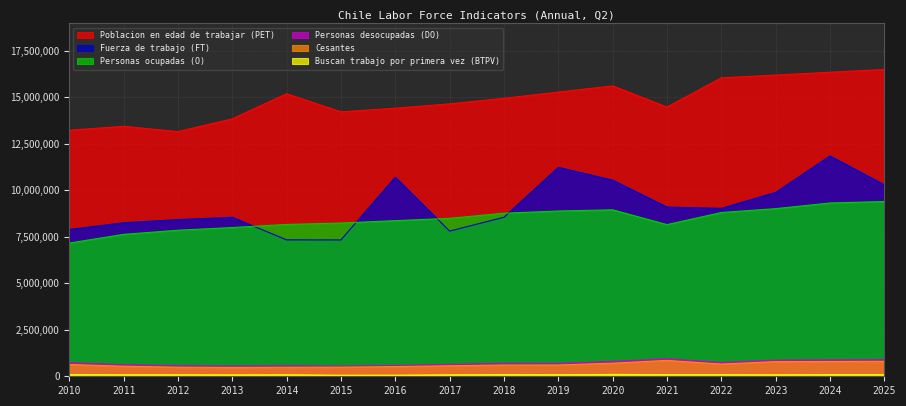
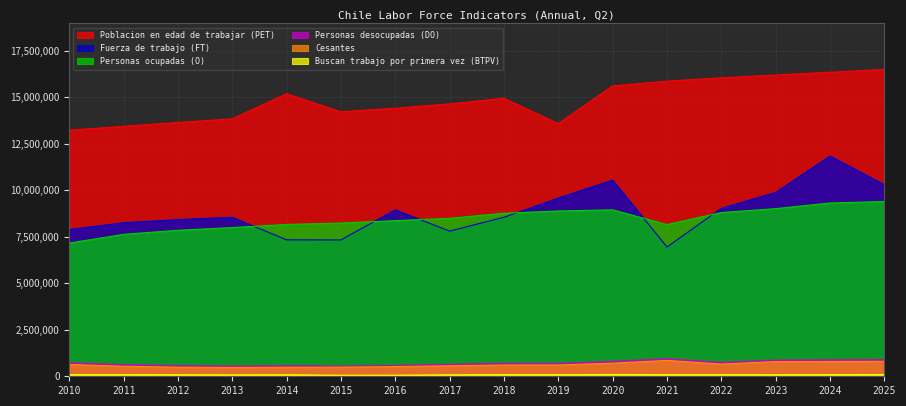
  {
    "Poblacion en edad de trabajar (PET)": {
      "2010": "13,200,000",
      "2011": "13,400,000",
-     "2012": "13,100,000",
+     "2012": "13,600,000",
      "2013": "13,800,000",
      "2014": "15,200,000",
      "2015": "14,200,000",
      "2016": "14,400,000",
      "2017": "14,600,000",
      "2018": "14,900,000",
-     "2019": "15,300,000",
+     "2019": "13,600,000",
      "2020": "15,600,000",
-     "2021": "14,500,000",
+     "2021": "15,900,000",
      "2022": "16,000,000",
      "2023": "16,200,000",
      "2024": "16,300,000",
      "2025": "16,500,000"
    },
    "Fuerza de trabajo (FT)": {
      "2010": "7,900,000",
      "2011": "8,200,000",
      "2012": "8,400,000",
      "2013": "8,500,000",
      "2014": "7,300,000",
      "2015": "7,300,000",
-     "2016": "10,700,000",
+     "2016": "8,900,000",
      "2017": "7,800,000",
      "2018": "8,500,000",
-     "2019": "11,200,000",
+     "2019": "9,600,000",
      "2020": "10,500,000",
-     "2021": "9,100,000",
+     "2021": "6,900,000",
      "2022": "9,000,000",
      "2023": "9,900,000",
      "2024": "11,800,000",
      "2025": "10,300,000"
    },
    "Personas ocupadas (O)": {
      "2010": "7,200,000",
      "2011": "7,600,000",
      "2012": "7,800,000",
      "2013": "8,000,000",
      "2014": "8,200,000",
      "2015": "8,200,000",
      "2016": "8,400,000",
      "2017": "8,500,000",
      "2018": "8,800,000",
      "2019": "8,900,000",
      "2020": "8,900,000",
      "2021": "8,100,000",
      "2022": "8,800,000",
      "2023": "9,000,000",
      "2024": "9,300,000",
      "2025": "9,400,000"
    },
    "Buscan trabajo por primera vez (BTPV)": {
      "2010": "100,000",
      "2011": "100,000",
      "2012": "100,000",
      "2013": "100,000",
      "2014": "100,000",
      "2015": "100,000",
      "2016": "100,000",
      "2017": "100,000",
      "2018": "100,000",
      "2019": "100,000",
      "2020": "100,000",
      "2021": "100,000",
      "2022": "100,000",
      "2023": "100,000",
      "2024": "100,000",
      "2025": "100,000"
    }
  }
